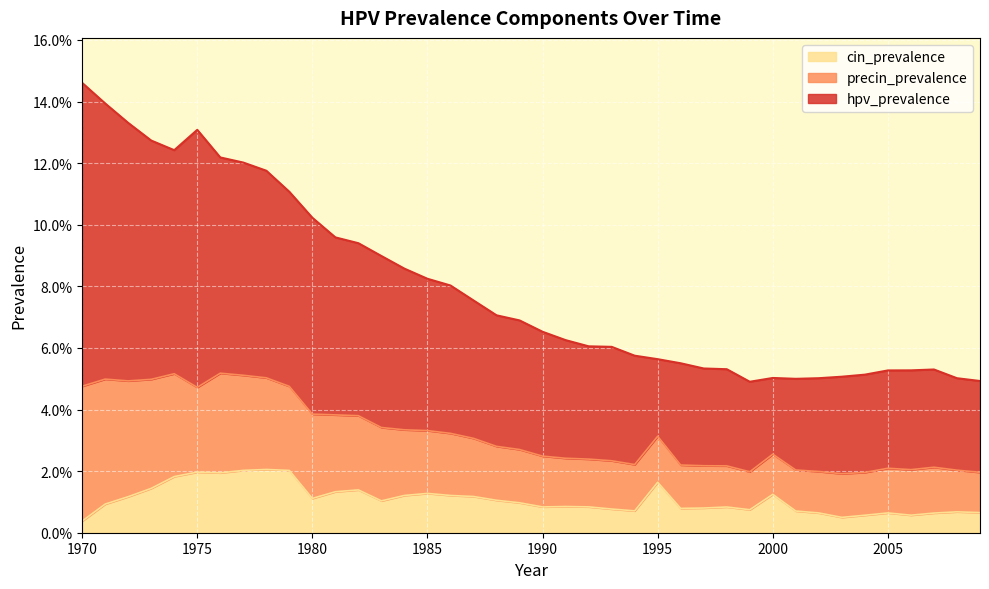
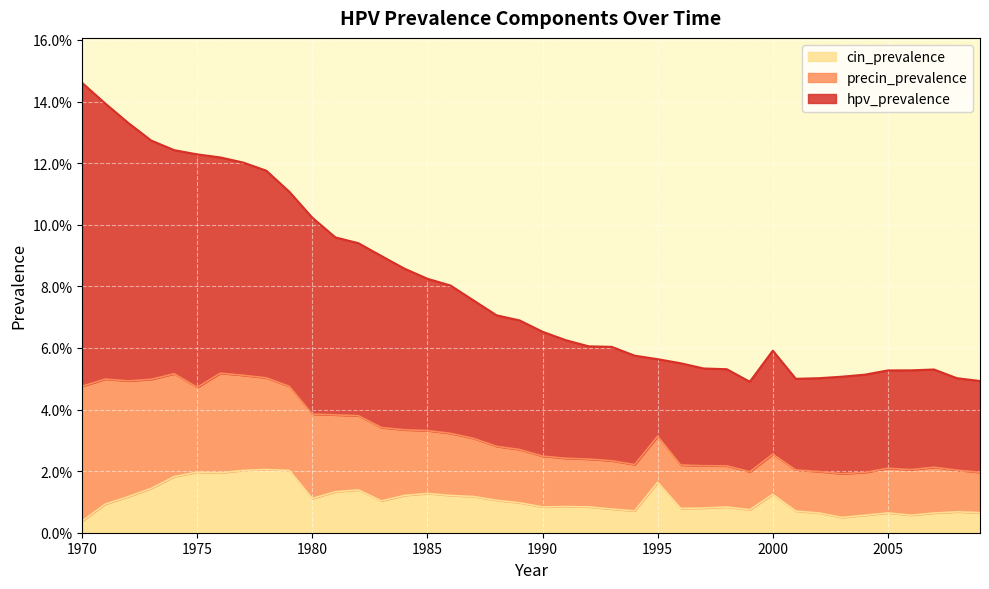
  {
    "cin_prevalence": {
      "1970": "0.4%",
      "1975": "2.0%",
      "1980": "1.1%",
      "1985": "1.3%",
      "1990": "0.8%",
      "1995": "1.6%",
      "2000": "1.2%",
      "2005": "0.6%"
    },
    "precin_prevalence": {
      "1970": "4.8%",
      "1975": "4.7%",
      "1980": "3.9%",
      "1985": "3.3%",
      "1990": "2.5%",
      "1995": "3.1%",
      "2000": "2.6%",
      "2005": "2.1%"
    },
    "hpv_prevalence": {
      "1970": "14.6%",
-     "1975": "13.1%",
+     "1975": "12.3%",
      "1980": "10.2%",
      "1985": "8.2%",
      "1990": "6.5%",
      "1995": "5.6%",
-     "2000": "5.0%",
+     "2000": "5.9%",
      "2005": "5.3%"
    }
  }
